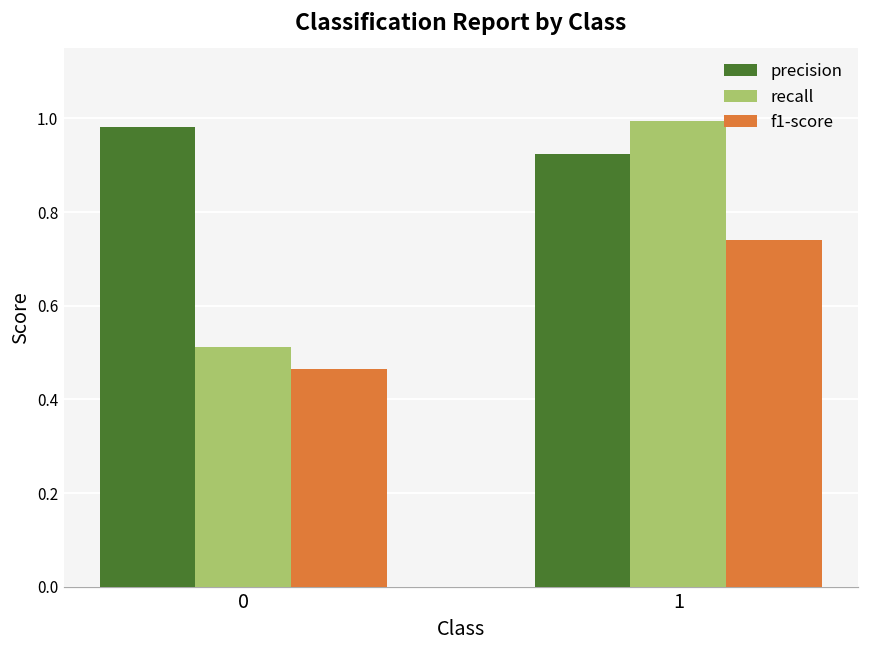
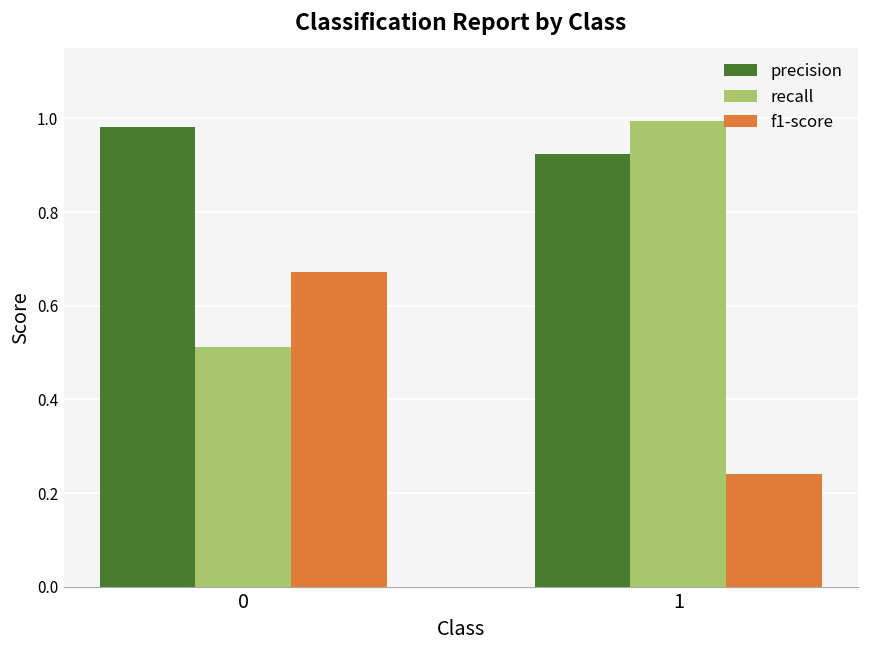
  {
    "precision": {
      "0": 0.98,
      "1": 0.92
    },
    "recall": {
      "0": 0.51,
      "1": 0.99
    },
    "f1-score": {
-     "0": 0.47,
-     "1": 0.74
+     "0": 0.67,
+     "1": 0.24
    }
  }
